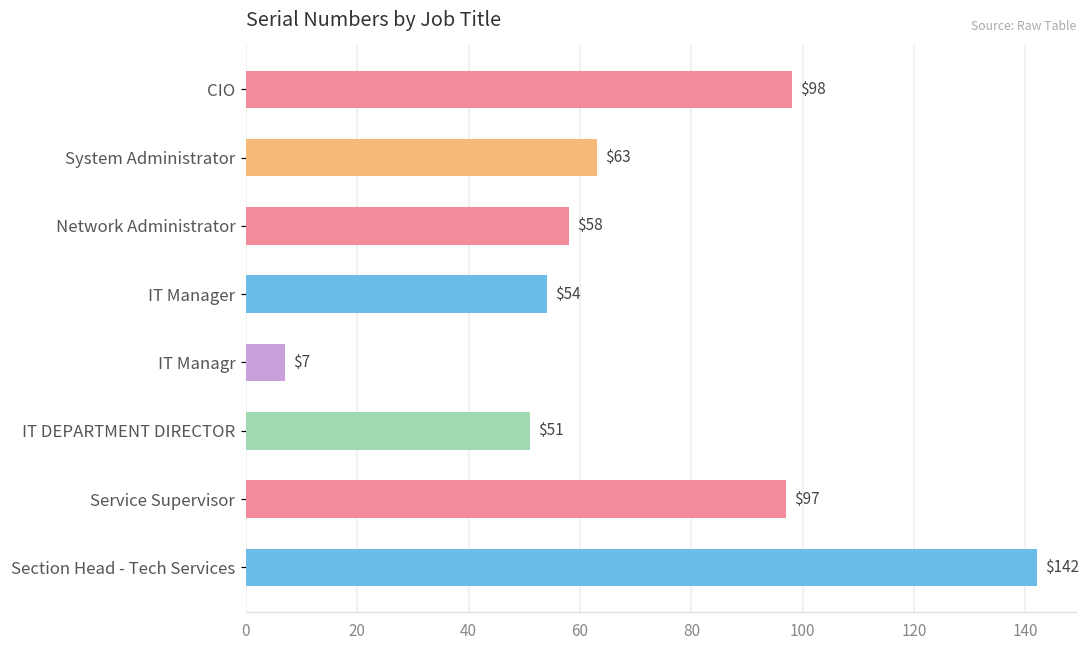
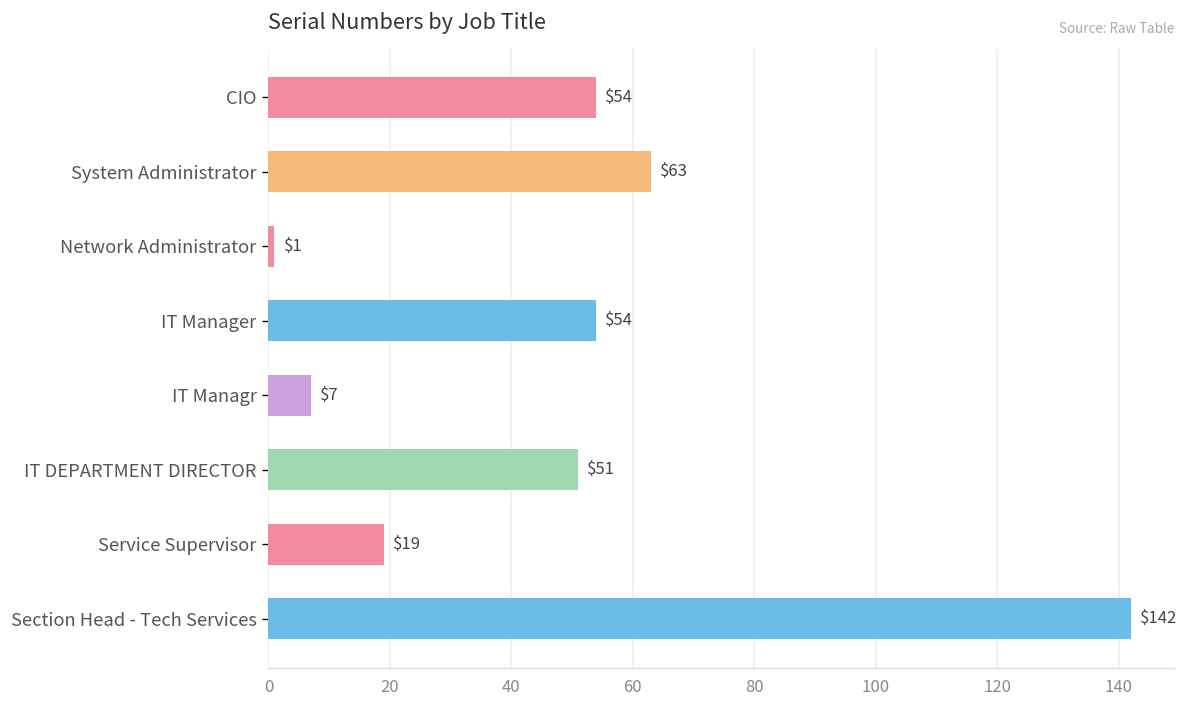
  {
-   "CIO": "$98",
+   "CIO": "$54",
    "System Administrator": "$63",
-   "Network Administrator": "$58",
+   "Network Administrator": "$1",
    "IT Manager": "$54",
    "IT Managr": "$7",
    "IT DEPARTMENT DIRECTOR": "$51",
-   "Service Supervisor": "$97",
+   "Service Supervisor": "$19",
    "Section Head - Tech Services": "$142"
  }
